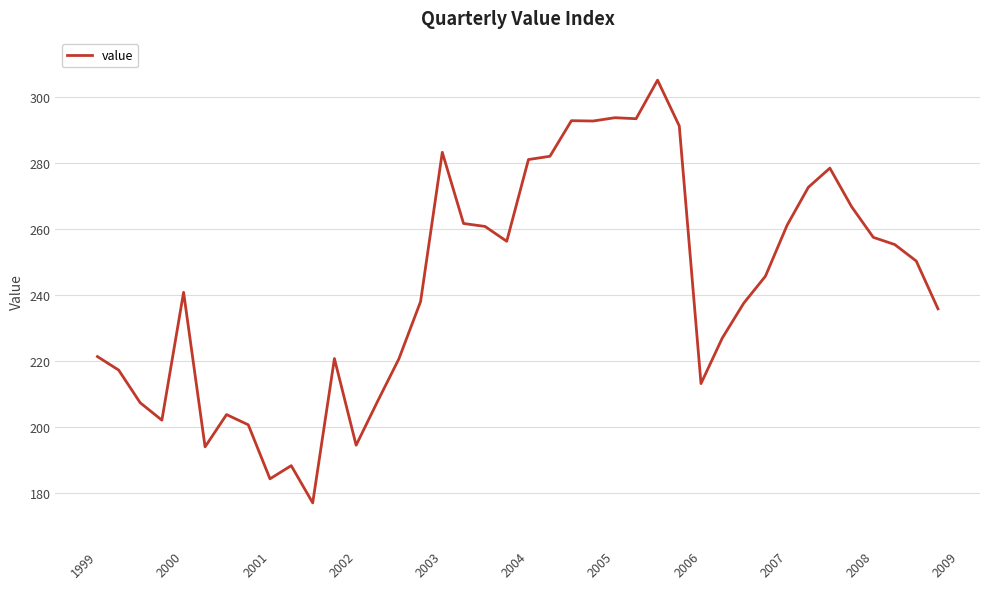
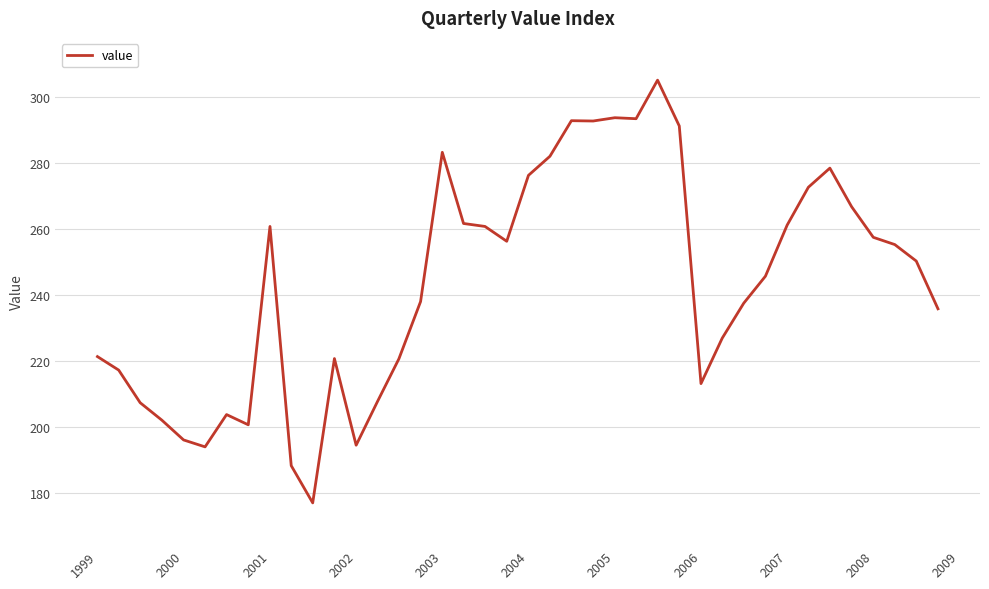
  {
    "1999": 221,
-   "2000": 241,
-   "2001": 184,
+   "2000": 196,
+   "2001": 261,
    "2002": 194,
    "2003": 283,
-   "2004": 281,
+   "2004": 276,
    "2005": 294,
    "2006": 213,
    "2007": 261,
    "2008": 258
  }
